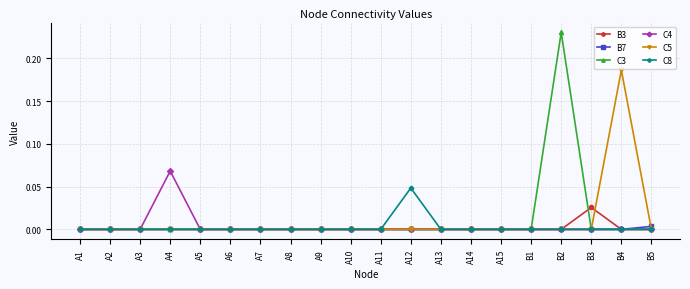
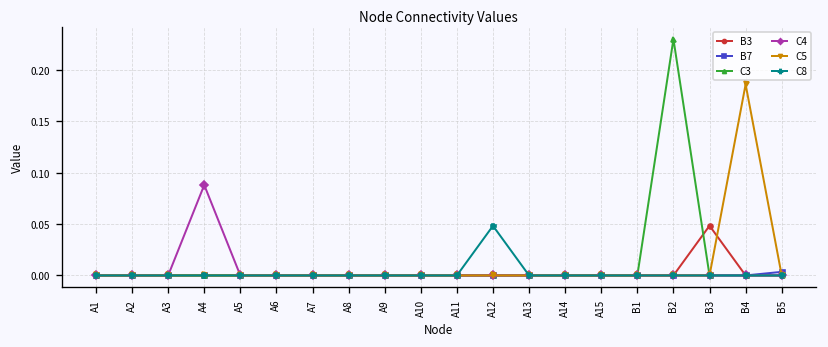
  {
    "B3": {
-     "B3": 0.03
+     "B3": 0.05
    },
    "B7": {
      "B5": 0.00
    },
    "C3": {
      "B2": 0.23
    },
    "C4": {
-     "A4": 0.07
+     "A4": 0.09
    },
    "C5": {
      "B4": 0.19
    },
    "C8": {
      "A12": 0.05
    }
  }
